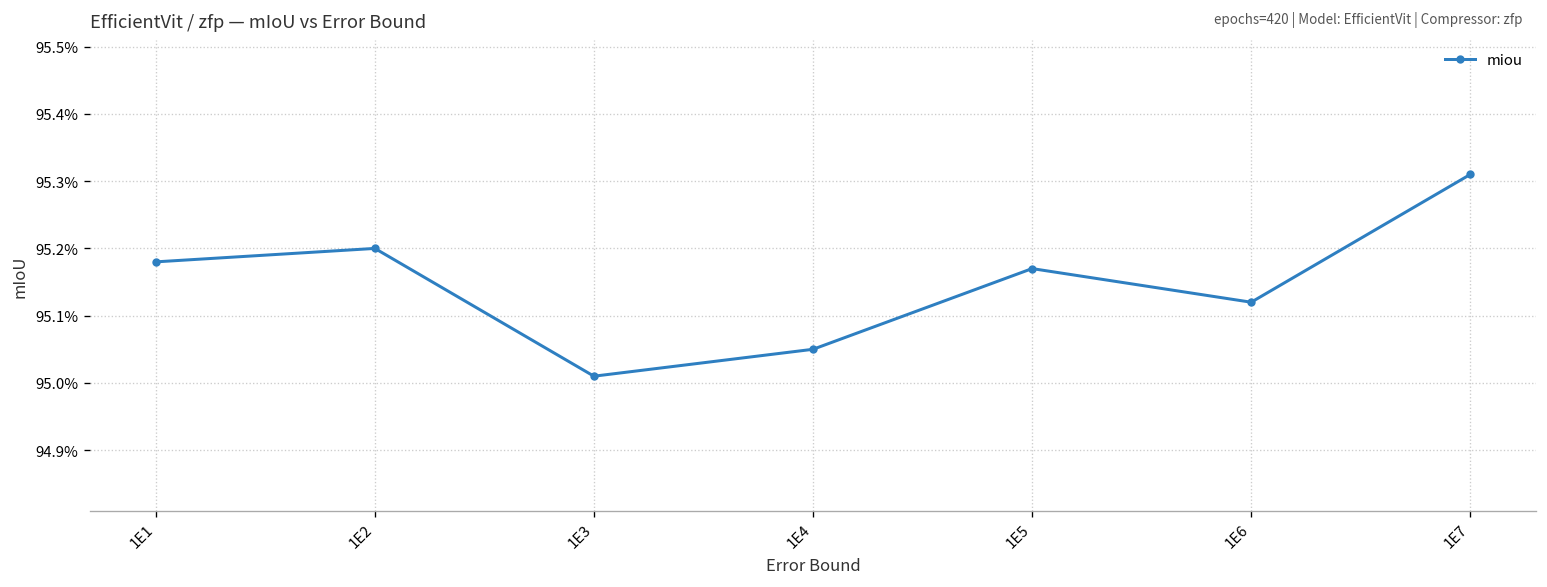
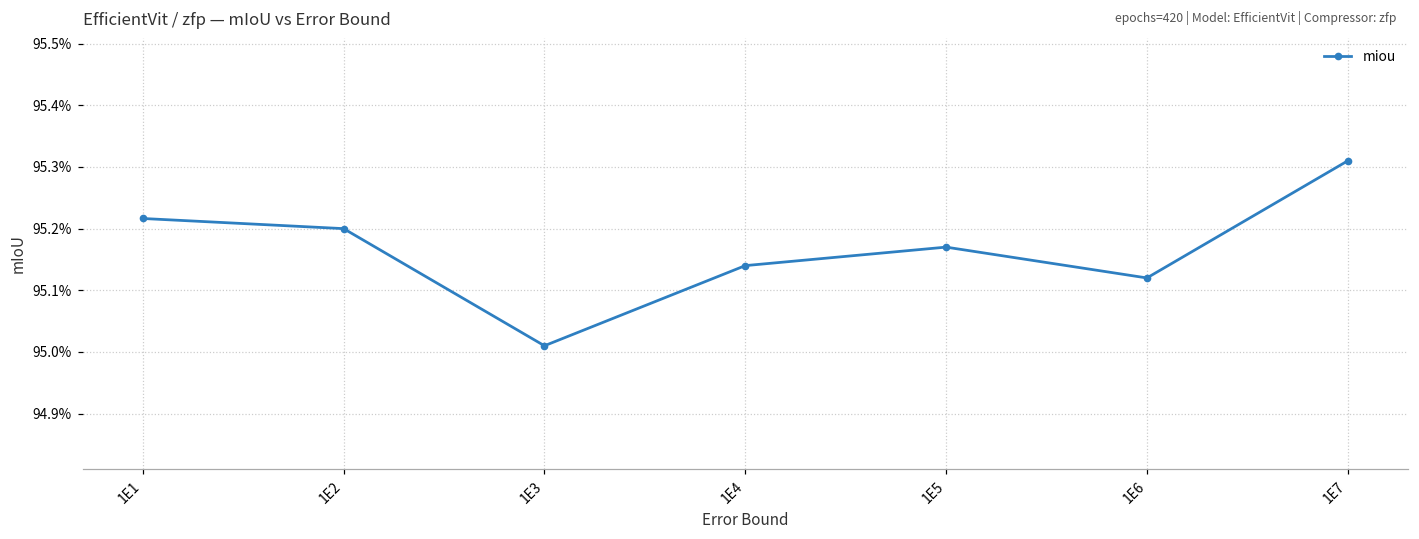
  {
-   "1E1": "95.18%",
+   "1E1": "95.22%",
    "1E2": "95.20%",
    "1E3": "95.01%",
-   "1E4": "95.05%",
+   "1E4": "95.14%",
    "1E5": "95.17%",
    "1E6": "95.12%",
    "1E7": "95.31%"
  }
